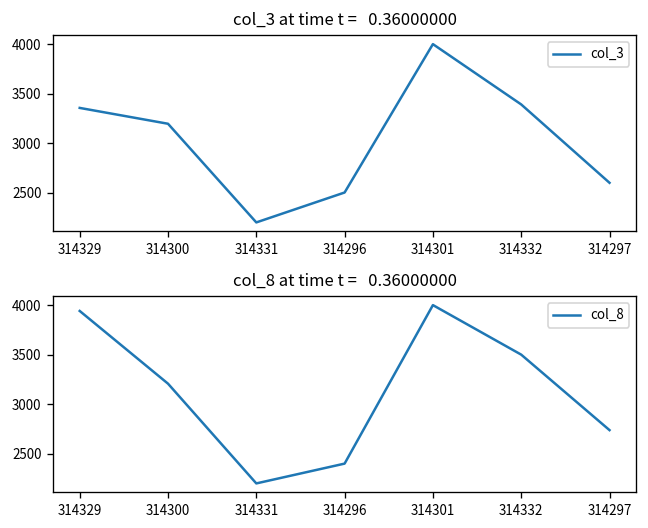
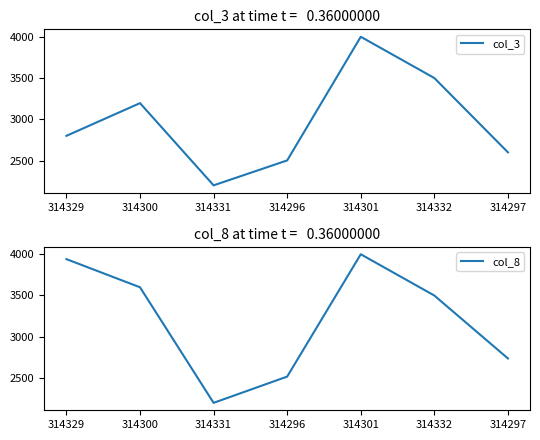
  {
    "col_3 at time t = 0.36000000": {
-     "314329": 3400,
+     "314329": 2800,
      "314300": 3200,
      "314331": 2200,
      "314296": 2500,
      "314301": 4000,
-     "314332": 3400,
+     "314332": 3500,
      "314297": 2600
    },
    "col_8 at time t = 0.36000000": {
      "314329": 3900,
-     "314300": 3200,
+     "314300": 3600,
      "314331": 2200,
-     "314296": 2400,
+     "314296": 2500,
      "314301": 4000,
      "314332": 3500,
      "314297": 2700
    }
  }
